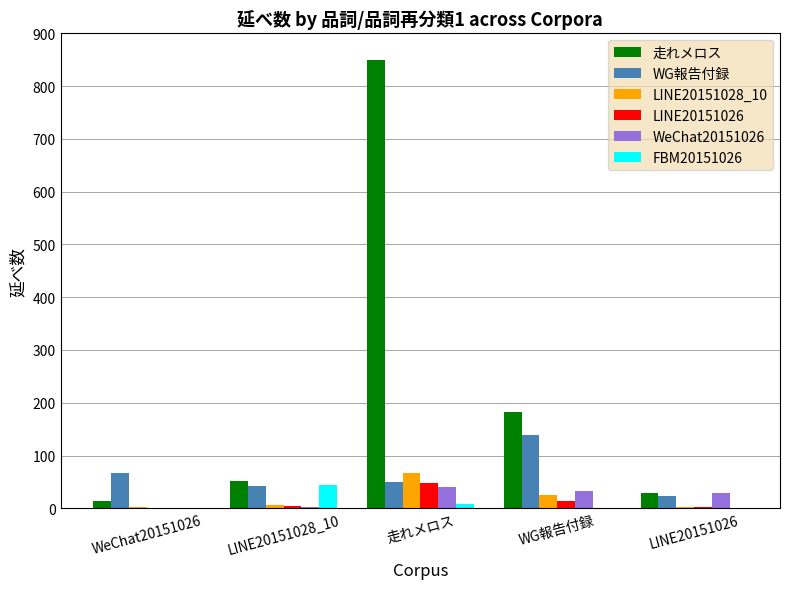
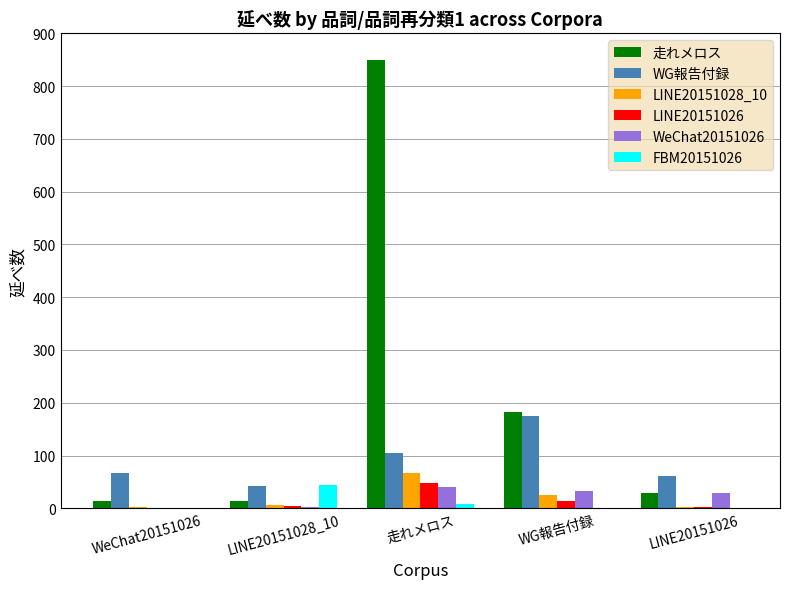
  {
    "走れメロス": {
      "WeChat20151026": 10,
-     "LINE20151028_10": 50,
+     "LINE20151028_10": 10,
      "走れメロス": 850,
      "WG報告付録": 180,
      "LINE20151026": 30
    },
    "WG報告付録": {
      "WeChat20151026": 70,
      "LINE20151028_10": 40,
-     "走れメロス": 50,
-     "WG報告付録": 140,
-     "LINE20151026": 20
+     "走れメロス": 100,
+     "WG報告付録": 180,
+     "LINE20151026": 60
    },
    "LINE20151028_10": {
      "LINE20151028_10": 10,
      "走れメロス": 70,
      "WG報告付録": 30
    },
    "LINE20151026": {
      "走れメロス": 50,
      "WG報告付録": 10
    },
    "WeChat20151026": {
      "走れメロス": 40,
      "WG報告付録": 30,
      "LINE20151026": 30
    },
    "FBM20151026": {
      "WeChat20151026": 0,
      "LINE20151028_10": 50,
      "走れメロス": 10,
      "WG報告付録": 0
    }
  }
